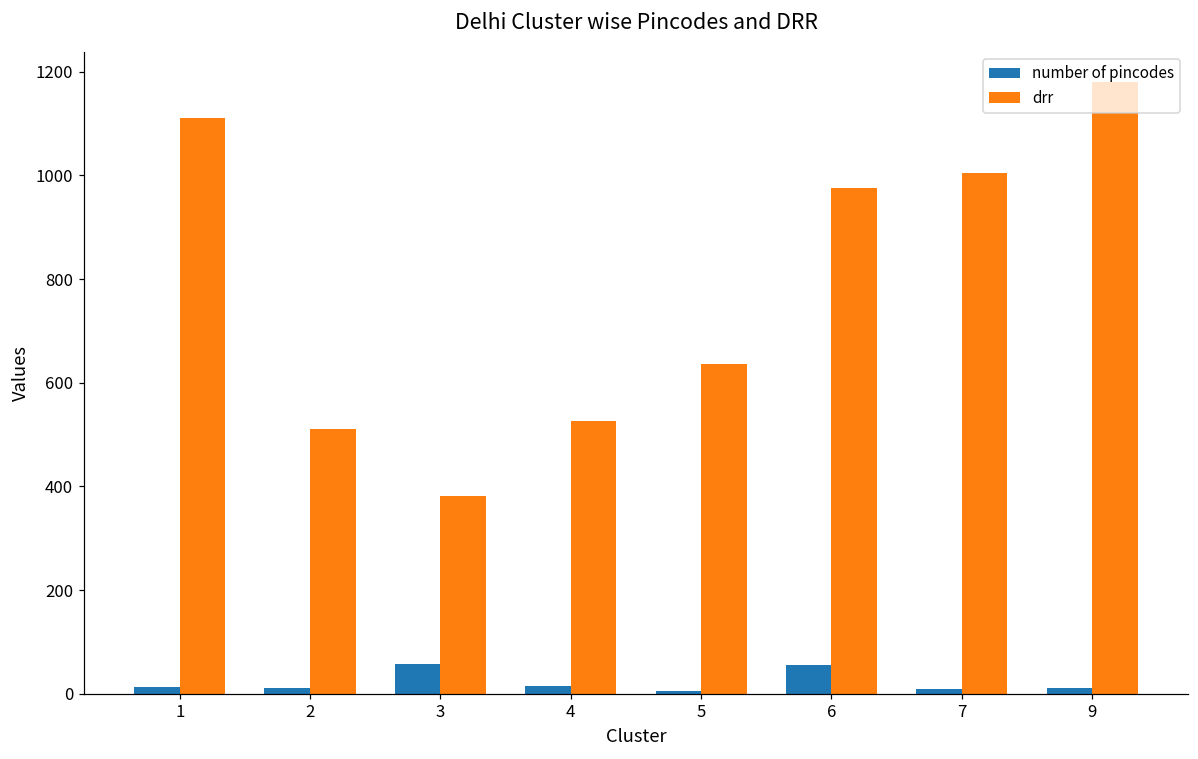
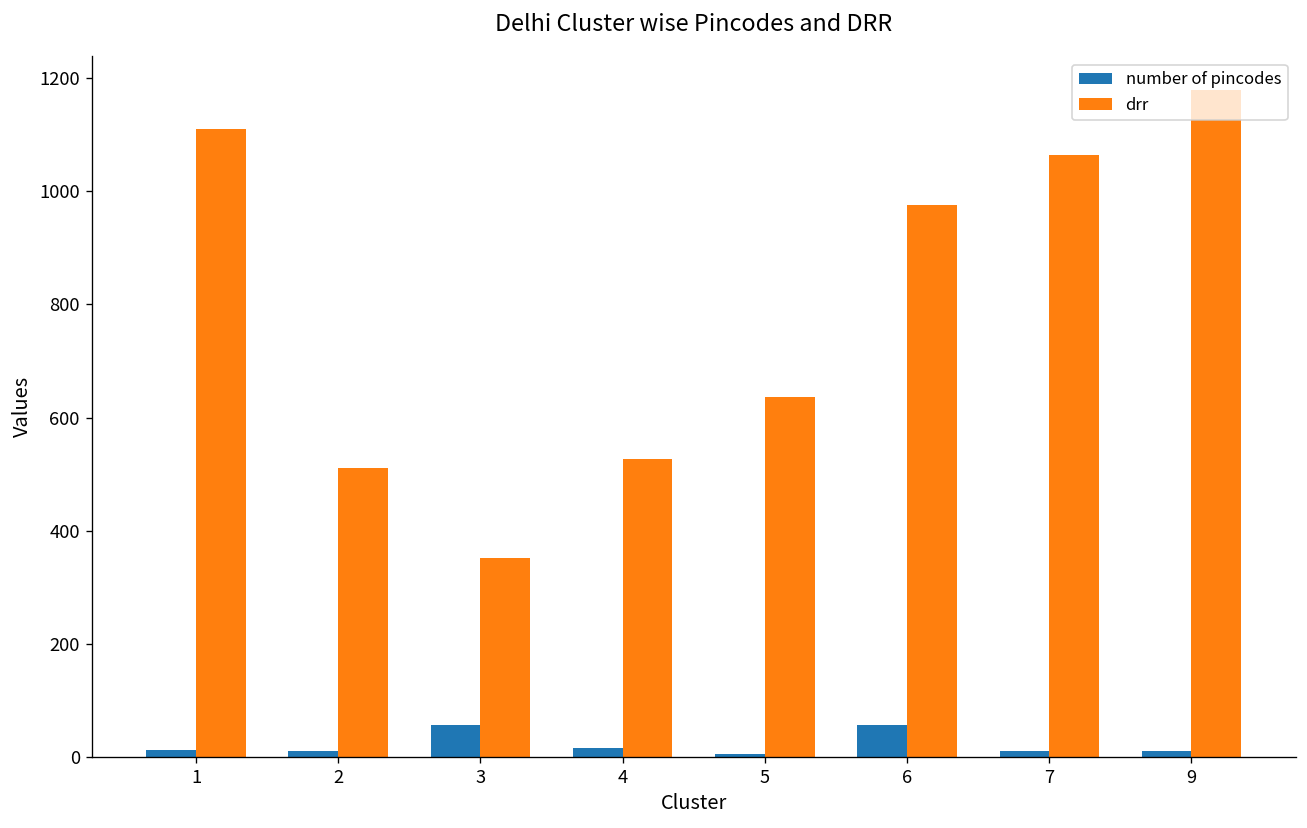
  {
    "number of pincodes": {
      "1": 10,
      "2": 10,
      "3": 60,
      "4": 20,
      "6": 60,
      "7": 10,
      "9": 10
    },
    "drr": {
      "1": 1110,
      "2": 510,
-     "3": 380,
+     "3": 350,
      "4": 530,
      "5": 640,
      "6": 980,
-     "7": 1000
+     "7": 1070
    }
  }
